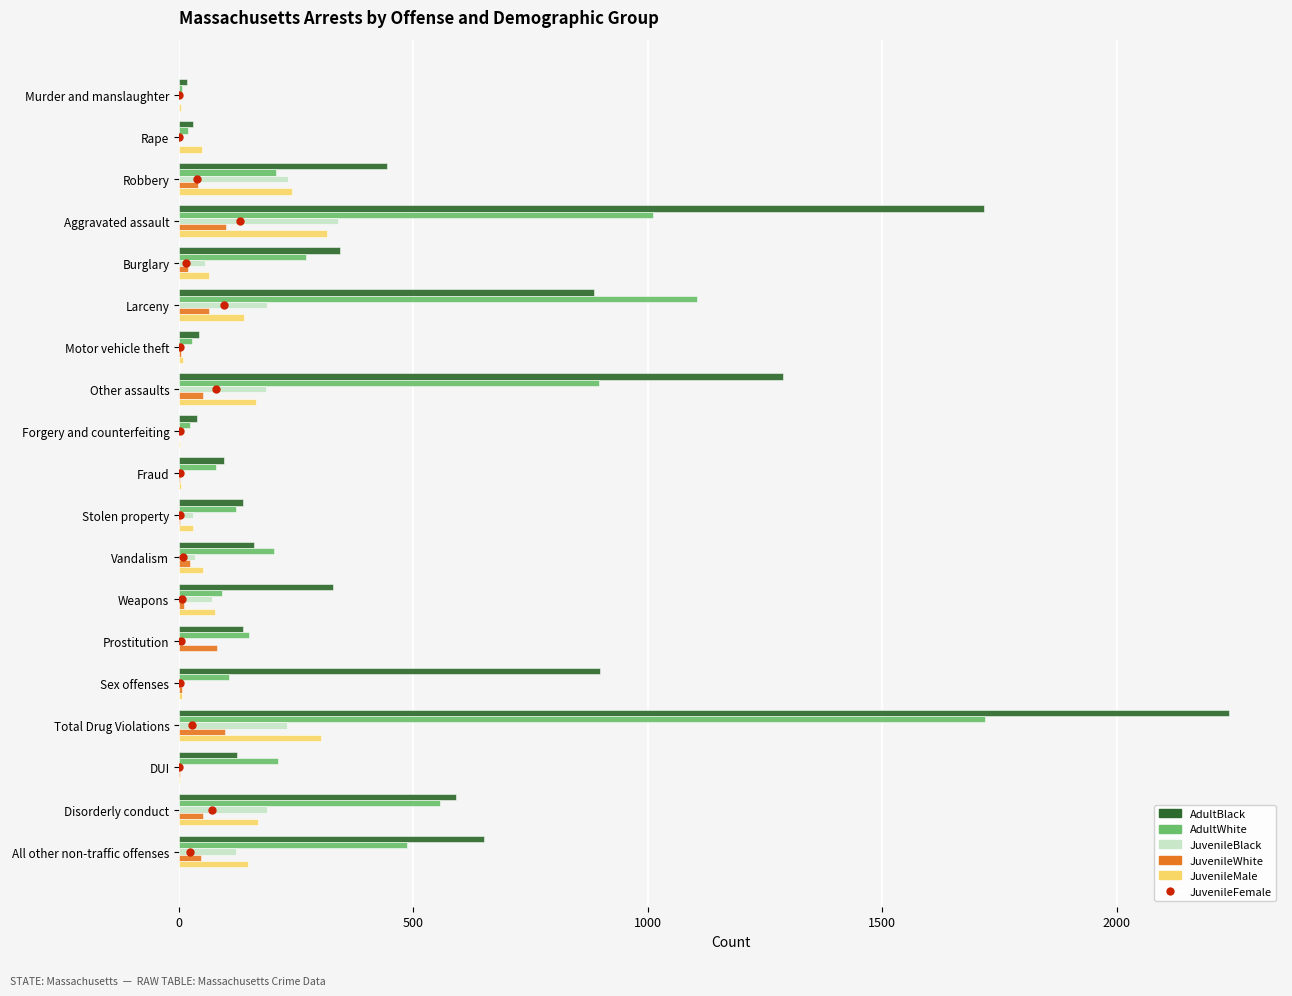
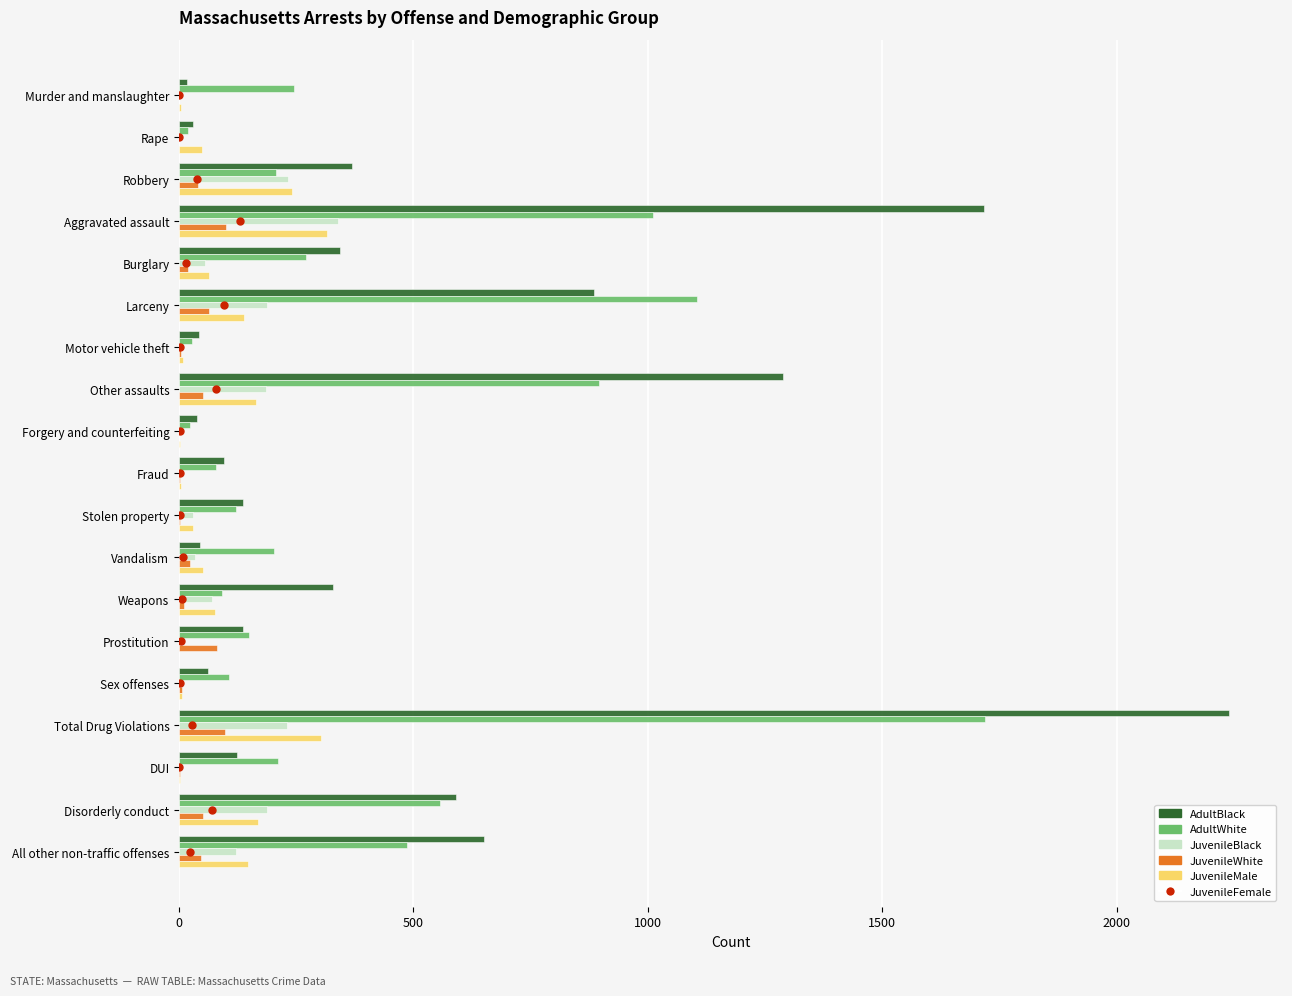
  {
    "AdultBlack": {
      "Murder and manslaughter": 20,
      "Rape": 30,
-     "Robbery": 440,
+     "Robbery": 370,
      "Aggravated assault": 1720,
      "Burglary": 340,
      "Larceny": 890,
      "Motor vehicle theft": 40,
      "Other assaults": 1290,
      "Forgery and counterfeiting": 40,
      "Fraud": 100,
      "Stolen property": 140,
-     "Vandalism": 160,
+     "Vandalism": 50,
      "Weapons": 330,
      "Prostitution": 140,
-     "Sex offenses": 900,
+     "Sex offenses": 60,
      "Total Drug Violations": 2240,
      "DUI": 120,
      "Disorderly conduct": 590,
      "All other non-traffic offenses": 650
    },
    "AdultWhite": {
-     "Murder and manslaughter": 10,
+     "Murder and manslaughter": 250,
      "Rape": 20,
      "Robbery": 210,
      "Aggravated assault": 1010,
      "Burglary": 270,
      "Larceny": 1110,
      "Motor vehicle theft": 30,
      "Other assaults": 900,
      "Forgery and counterfeiting": 20,
      "Fraud": 80,
      "Stolen property": 120,
      "Vandalism": 200,
      "Weapons": 90,
      "Prostitution": 150,
      "Sex offenses": 110,
      "Total Drug Violations": 1720,
      "DUI": 210,
      "Disorderly conduct": 560,
      "All other non-traffic offenses": 490
    },
    "JuvenileBlack": {
      "Robbery": 230,
      "Aggravated assault": 340,
      "Burglary": 60,
      "Larceny": 190,
      "Other assaults": 190,
      "Stolen property": 30,
      "Vandalism": 30,
      "Weapons": 70,
      "Total Drug Violations": 230,
      "DUI": 0,
      "Disorderly conduct": 190,
      "All other non-traffic offenses": 120
    },
    "JuvenileWhite": {
      "Murder and manslaughter": 0,
      "Rape": 0,
      "Robbery": 40,
      "Aggravated assault": 100,
      "Burglary": 20,
      "Larceny": 60,
      "Other assaults": 50,
      "Forgery and counterfeiting": 0,
      "Vandalism": 20,
      "Weapons": 10,
      "Prostitution": 80,
      "Sex offenses": 10,
      "Total Drug Violations": 100,
      "Disorderly conduct": 50,
      "All other non-traffic offenses": 50
    },
    "JuvenileMale": {
      "Rape": 50,
      "Robbery": 240,
      "Aggravated assault": 320,
      "Burglary": 60,
      "Larceny": 140,
      "Motor vehicle theft": 10,
      "Other assaults": 160,
      "Stolen property": 30,
      "Vandalism": 50,
      "Weapons": 80,
      "Prostitution": 0,
      "Sex offenses": 10,
      "Total Drug Violations": 300,
      "Disorderly conduct": 170,
      "All other non-traffic offenses": 150
    }
  }
